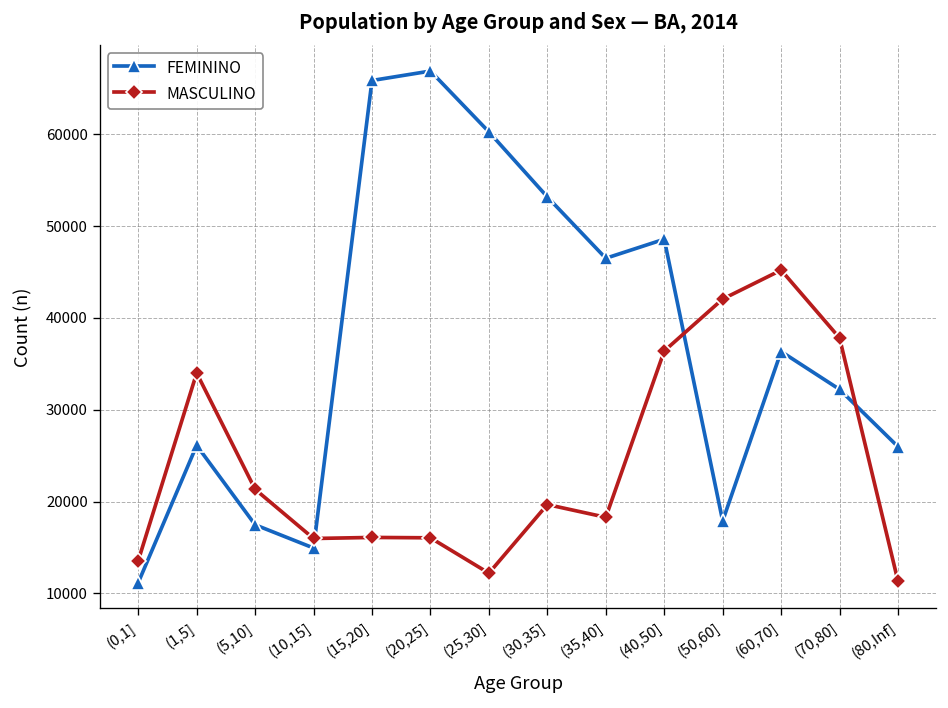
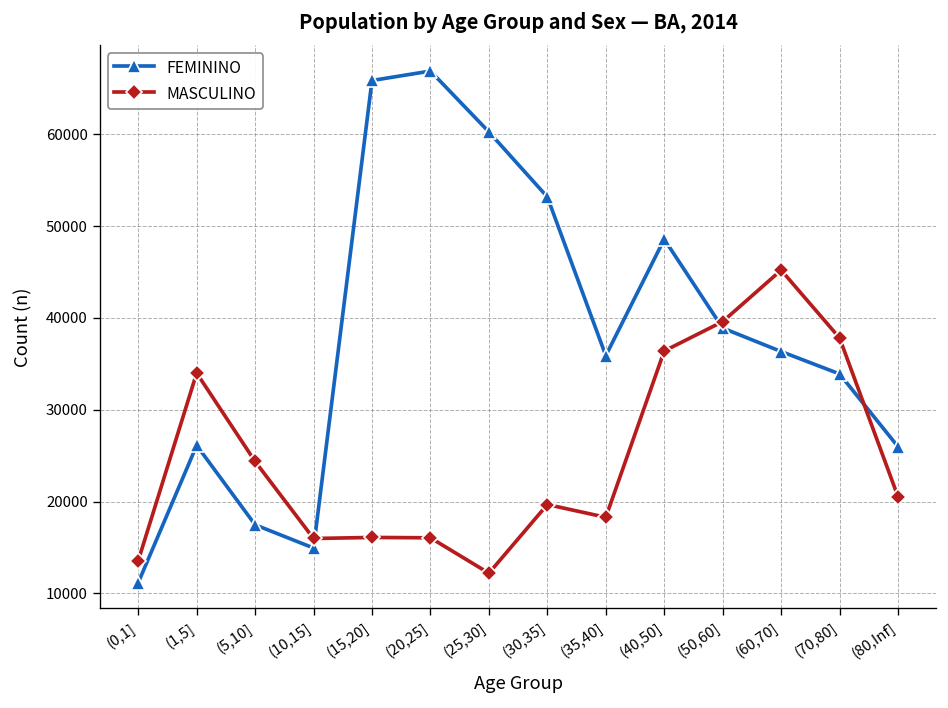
  {
    "FEMININO": {
      "(0,1]": 11000,
      "(1,5]": 26000,
      "(5,10]": 17000,
      "(10,15]": 15000,
      "(15,20]": 66000,
      "(20,25]": 67000,
      "(25,30]": 60000,
      "(30,35]": 53000,
-     "(35,40]": 47000,
+     "(35,40]": 36000,
      "(40,50]": 49000,
-     "(50,60]": 18000,
+     "(50,60]": 39000,
      "(60,70]": 36000,
-     "(70,80]": 32000,
+     "(70,80]": 34000,
      "(80,Inf]": 26000
    },
    "MASCULINO": {
      "(0,1]": 14000,
      "(1,5]": 34000,
-     "(5,10]": 21000,
+     "(5,10]": 24000,
      "(10,15]": 16000,
      "(15,20]": 16000,
      "(20,25]": 16000,
      "(25,30]": 12000,
      "(30,35]": 20000,
      "(35,40]": 18000,
      "(40,50]": 36000,
-     "(50,60]": 42000,
+     "(50,60]": 40000,
      "(60,70]": 45000,
      "(70,80]": 38000,
-     "(80,Inf]": 11000
+     "(80,Inf]": 21000
    }
  }
